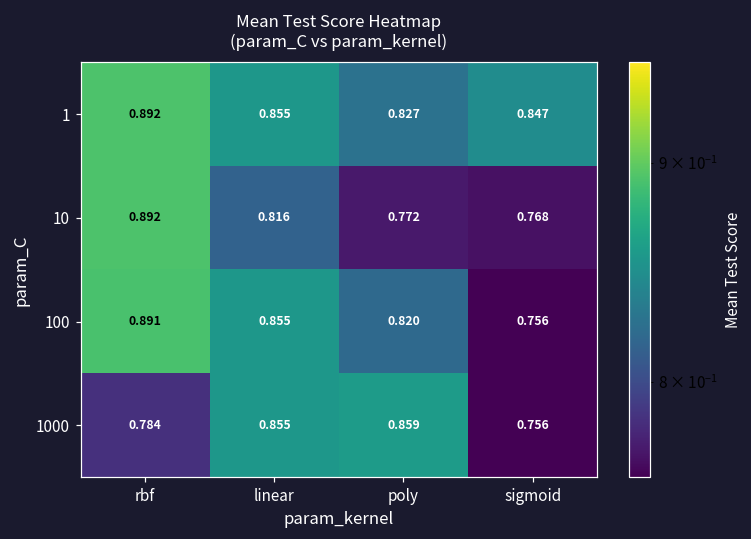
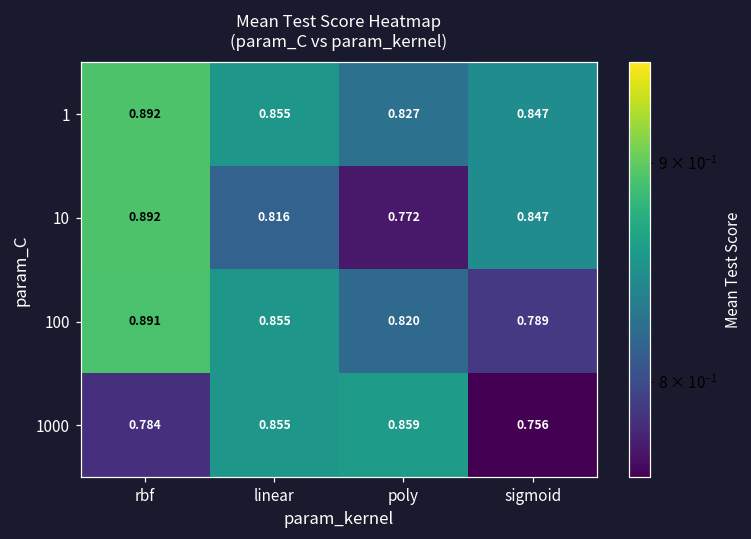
  {
    "1": {
      "rbf": 0.892,
      "linear": 0.855,
      "poly": 0.827,
      "sigmoid": 0.847
    },
    "10": {
      "rbf": 0.892,
      "linear": 0.816,
      "poly": 0.772,
-     "sigmoid": 0.768
+     "sigmoid": 0.847
    },
    "100": {
      "rbf": 0.891,
      "linear": 0.855,
      "poly": 0.820,
-     "sigmoid": 0.756
+     "sigmoid": 0.789
    },
    "1000": {
      "rbf": 0.784,
      "linear": 0.855,
      "poly": 0.859,
      "sigmoid": 0.756
    }
  }
